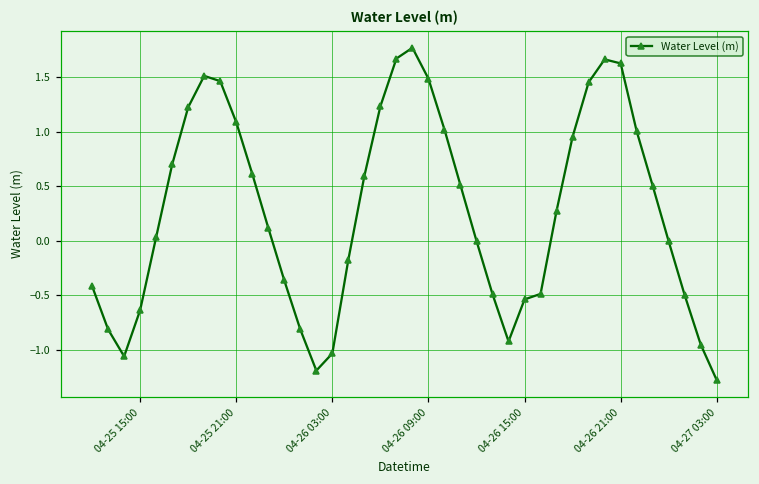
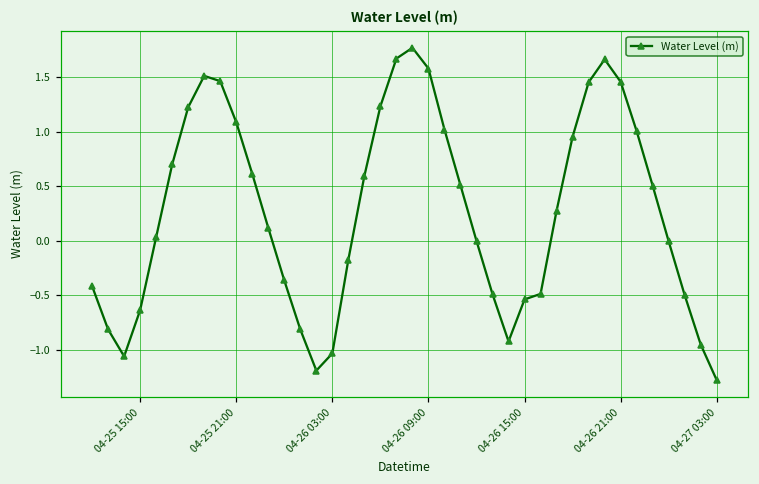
  {
    "04-25 15:00": -0.6,
    "04-25 21:00": 1.1,
    "04-26 03:00": -1.0,
-   "04-26 09:00": 1.5,
+   "04-26 09:00": 1.6,
    "04-26 15:00": -0.5,
-   "04-26 21:00": 1.6,
+   "04-26 21:00": 1.5,
    "04-27 03:00": -1.3
  }
